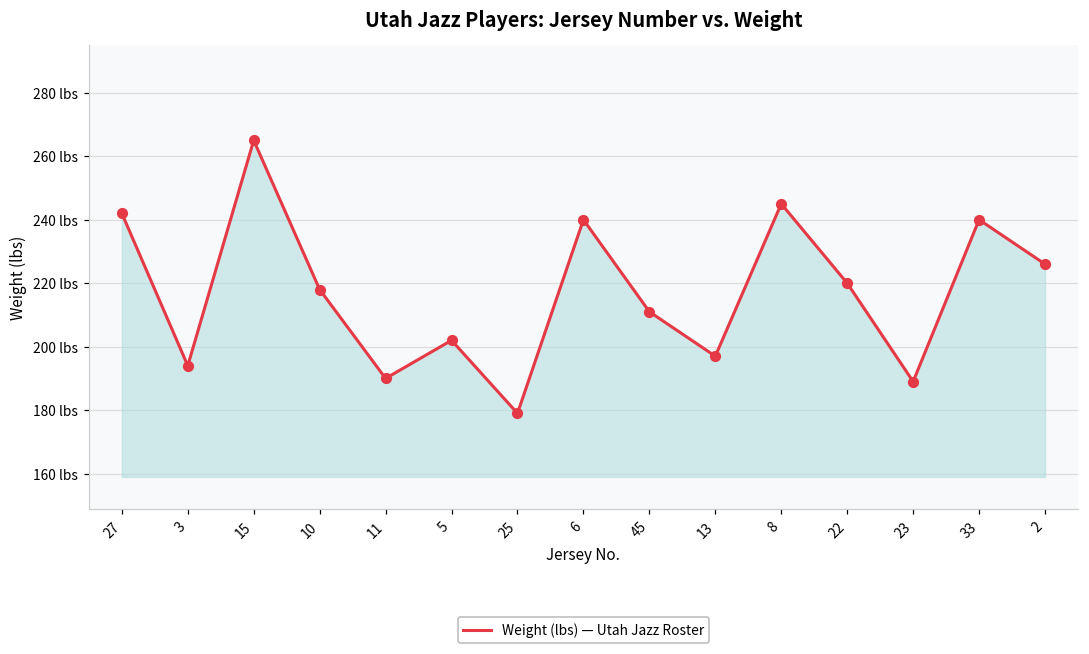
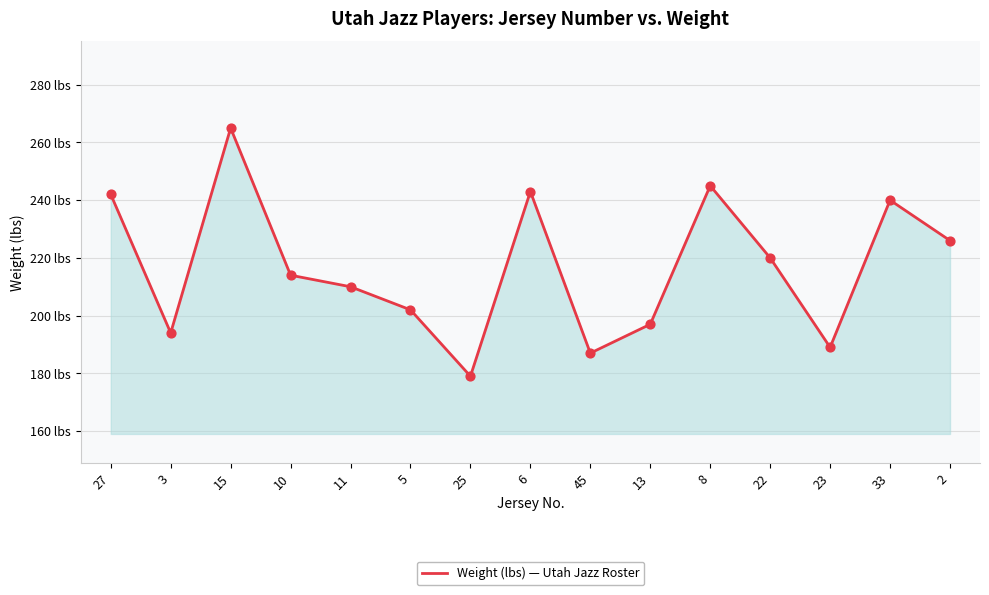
  {
    "27": "242 lbs",
    "3": "194 lbs",
    "15": "265 lbs",
-   "10": "218 lbs",
-   "11": "190 lbs",
+   "10": "214 lbs",
+   "11": "210 lbs",
    "5": "202 lbs",
    "25": "179 lbs",
-   "6": "240 lbs",
-   "45": "211 lbs",
+   "6": "243 lbs",
+   "45": "187 lbs",
    "13": "197 lbs",
    "8": "245 lbs",
    "22": "220 lbs",
    "23": "189 lbs",
    "33": "240 lbs",
    "2": "226 lbs"
  }
